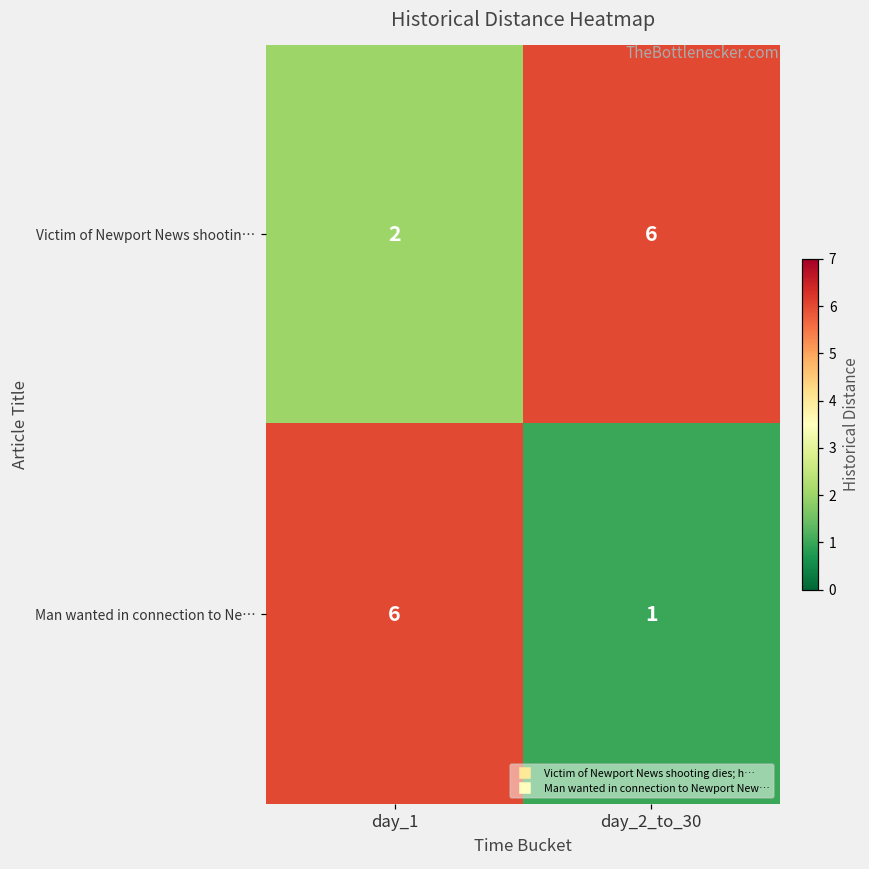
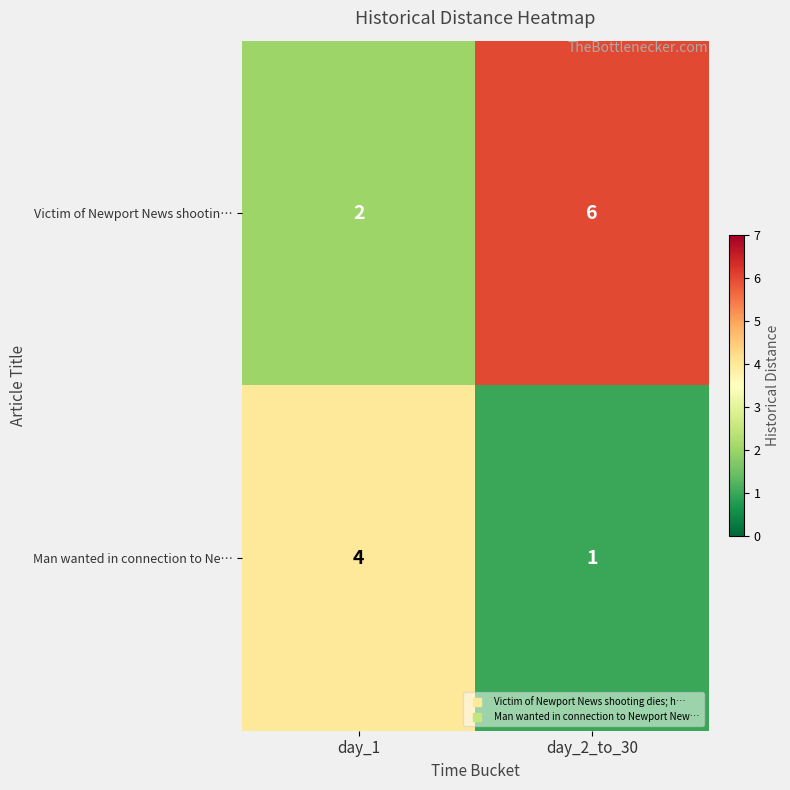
  {
    "Victim of Newport News shootin…": {
      "day_1": 2
    },
    "Man wanted in connection to Ne…": {
-     "day_1": 6,
+     "day_1": 4,
      "day_2_to_30": 1
    }
  }
